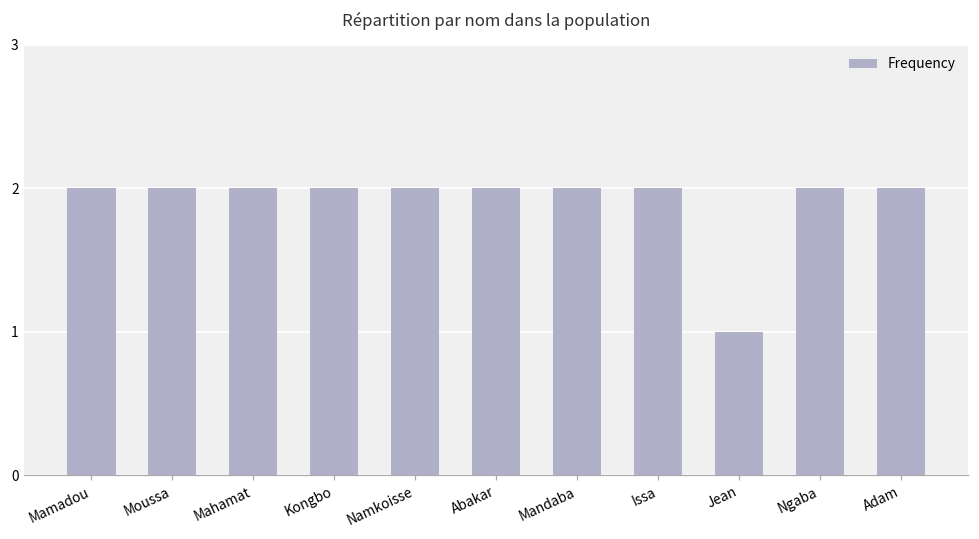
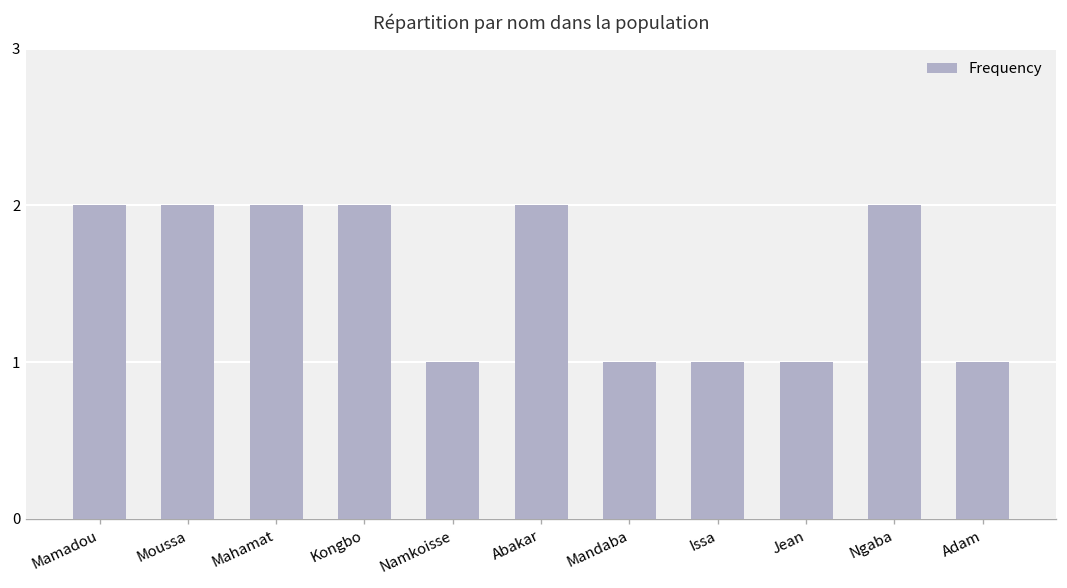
  {
    "Mamadou": 2,
    "Moussa": 2,
    "Mahamat": 2,
    "Kongbo": 2,
-   "Namkoisse": 2,
+   "Namkoisse": 1,
    "Abakar": 2,
-   "Mandaba": 2,
-   "Issa": 2,
+   "Mandaba": 1,
+   "Issa": 1,
    "Jean": 1,
    "Ngaba": 2,
-   "Adam": 2
+   "Adam": 1
  }
